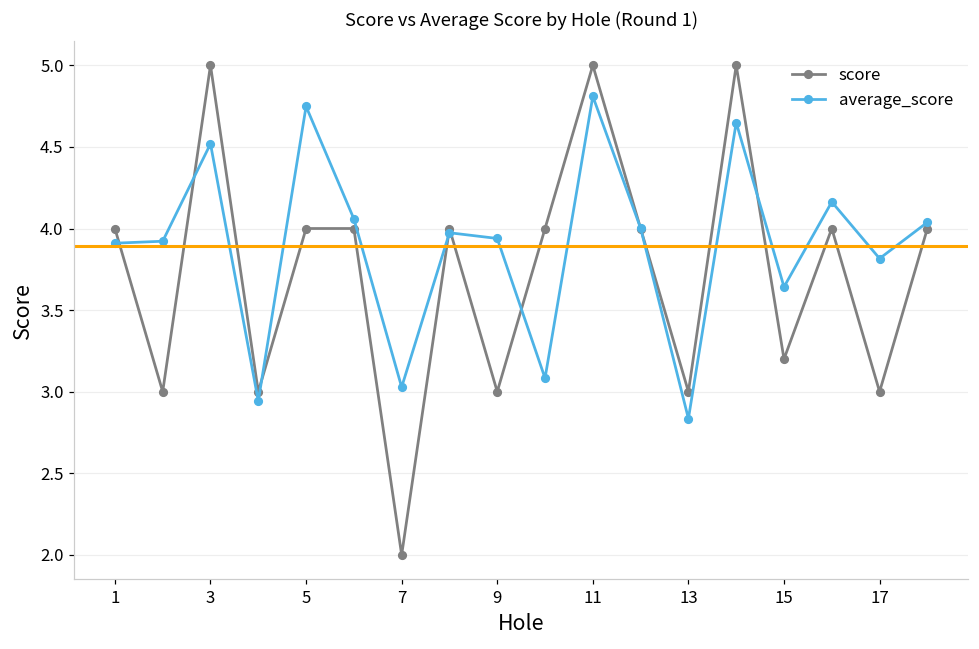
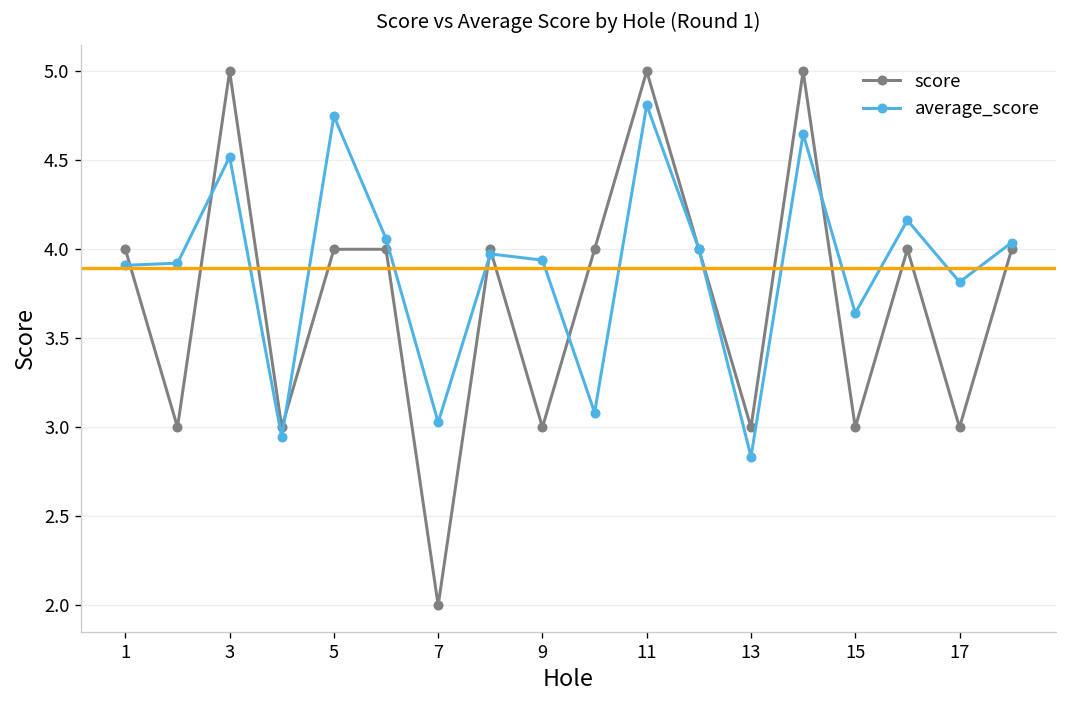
  {
    "score": {
      "1": 4.0,
      "3": 5.0,
      "5": 4.0,
      "7": 2.0,
      "9": 3.0,
      "11": 5.0,
      "13": 3.0,
-     "15": 3.2,
+     "15": 3.0,
      "17": 3.0
    },
    "average_score": {
      "1": 3.9,
      "3": 4.52,
      "5": 4.75,
      "7": 3.03,
      "9": 3.94,
      "11": 4.8,
      "13": 2.84,
      "15": 3.64,
      "17": 3.8
    }
  }
